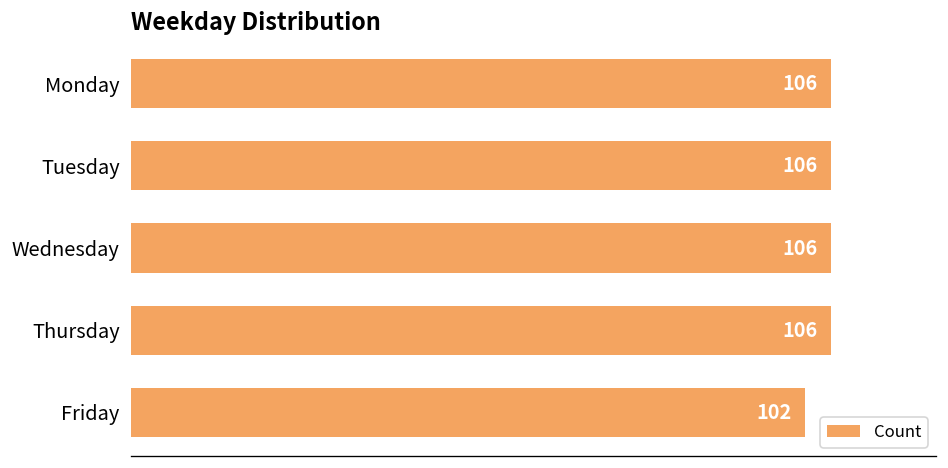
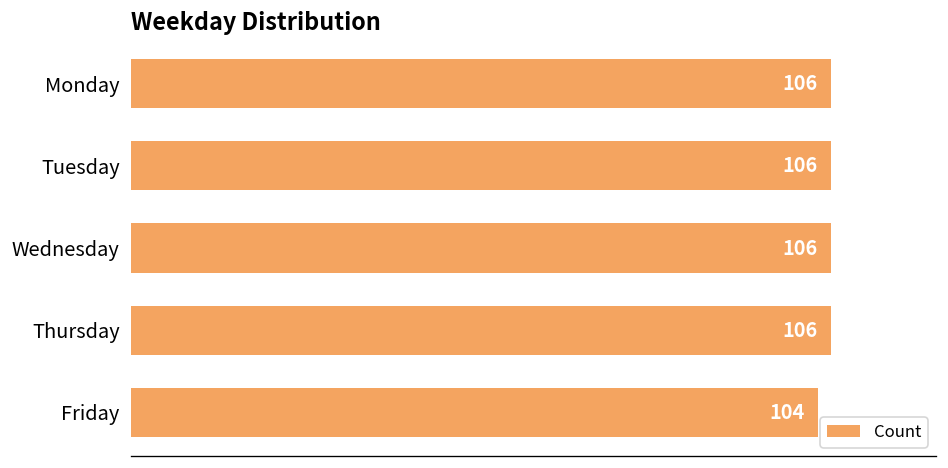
  {
    "Monday": 106,
    "Tuesday": 106,
    "Wednesday": 106,
    "Thursday": 106,
-   "Friday": 102
+   "Friday": 104
  }
